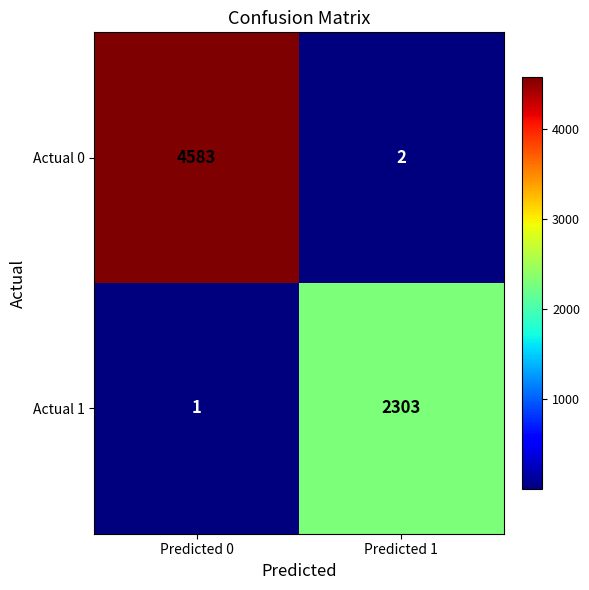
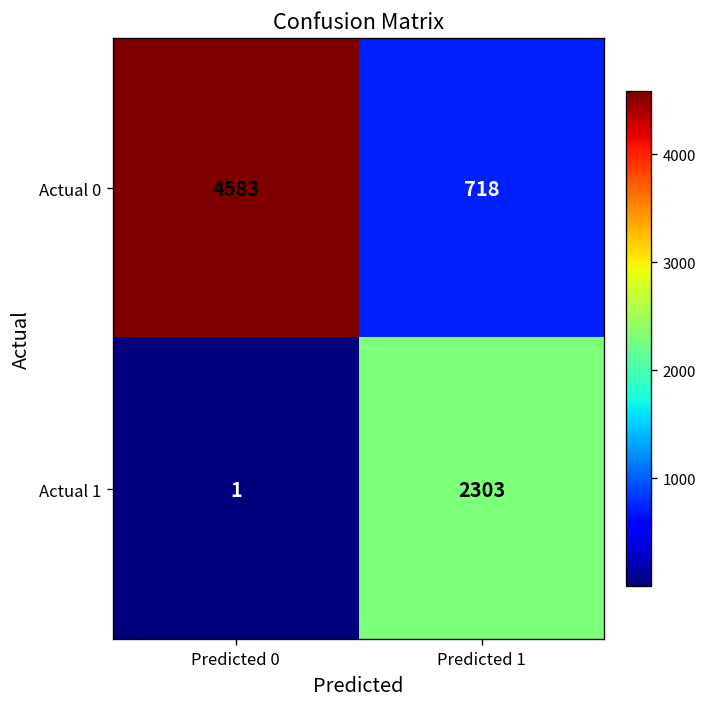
  {
    "Actual 0": {
      "Predicted 0": 4583,
-     "Predicted 1": 2
+     "Predicted 1": 718
    },
    "Actual 1": {
      "Predicted 0": 1,
      "Predicted 1": 2303
    }
  }
